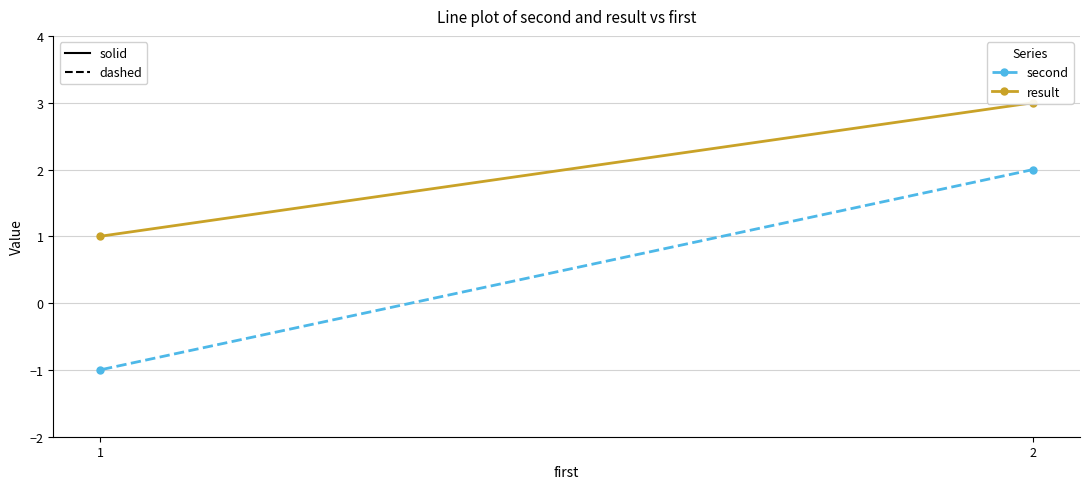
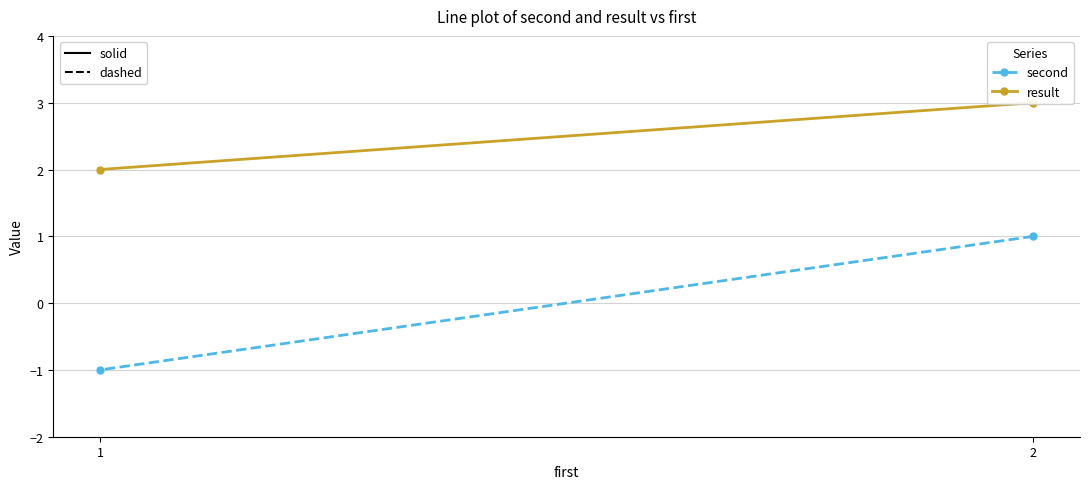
  {
    "second": {
      "1": -1,
-     "2": 2
+     "2": 1
    },
    "result": {
-     "1": 1
+     "1": 2
    }
  }
